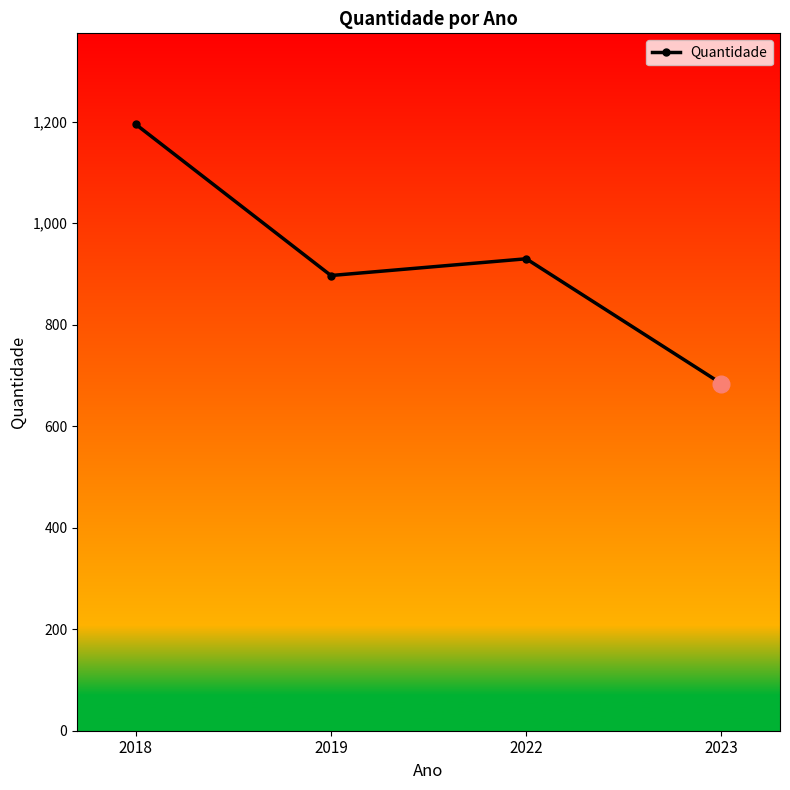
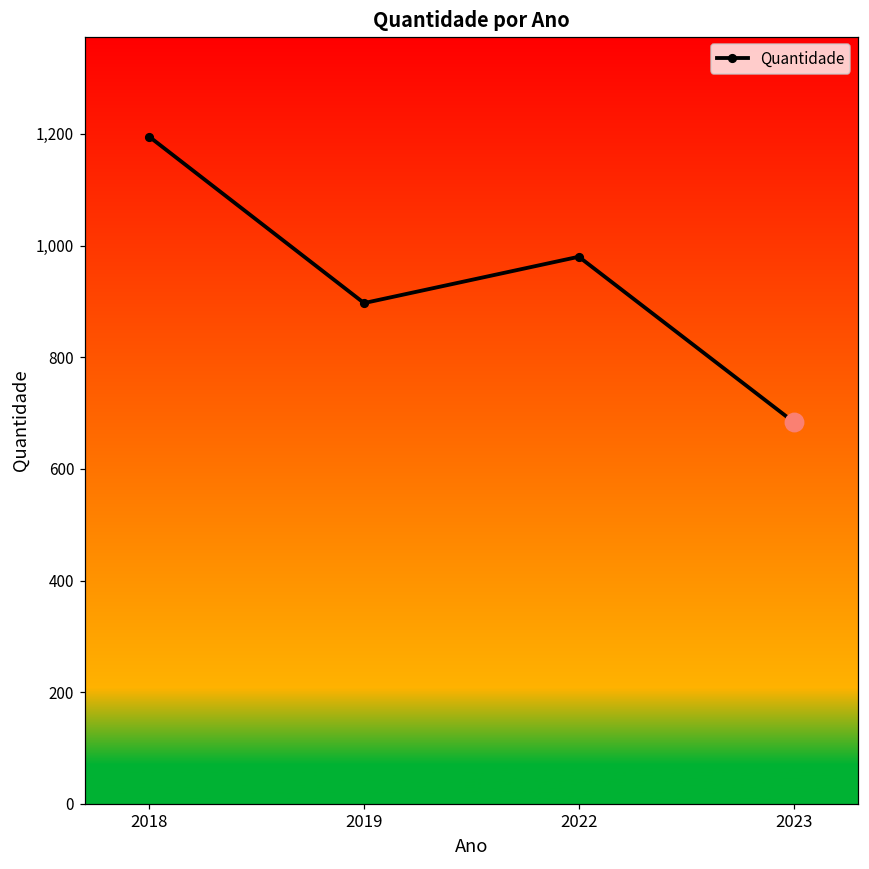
  {
    "Quantidade": {
      "2018": "1,200",
      "2019": "900",
-     "2022": "930"
+     "2022": "980"
    }
  }
